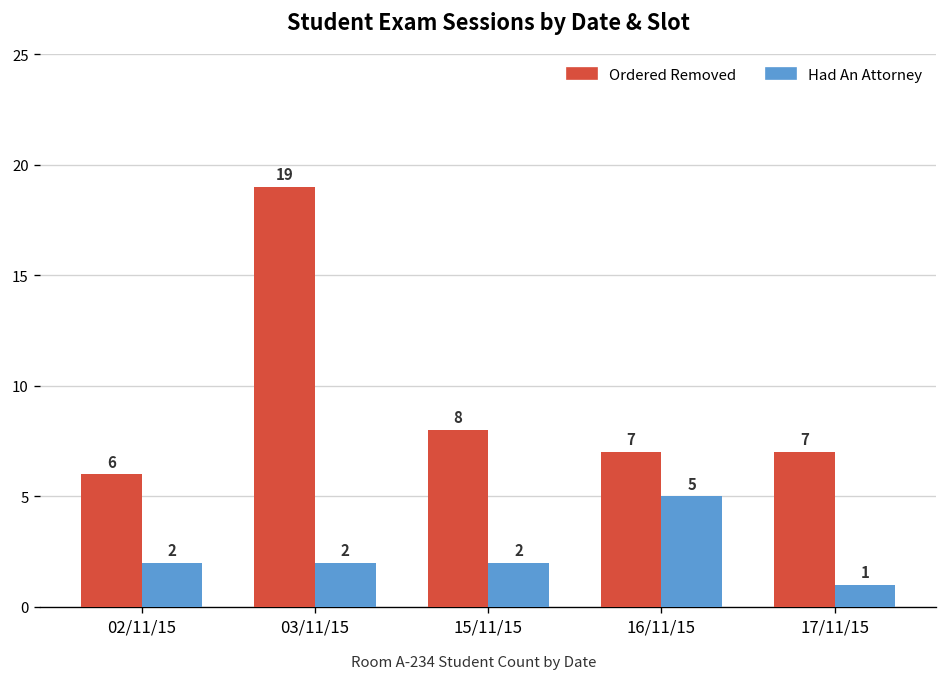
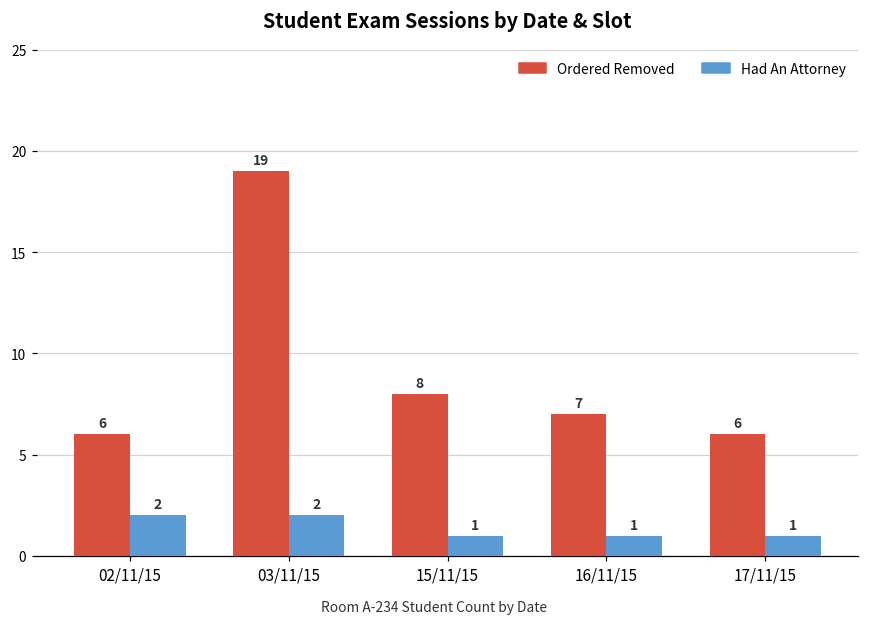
  {
    "Ordered Removed": {
      "02/11/15": 6,
      "03/11/15": 19,
      "15/11/15": 8,
      "16/11/15": 7,
-     "17/11/15": 7
+     "17/11/15": 6
    },
    "Had An Attorney": {
      "02/11/15": 2,
      "03/11/15": 2,
-     "15/11/15": 2,
-     "16/11/15": 5,
+     "15/11/15": 1,
+     "16/11/15": 1,
      "17/11/15": 1
    }
  }
